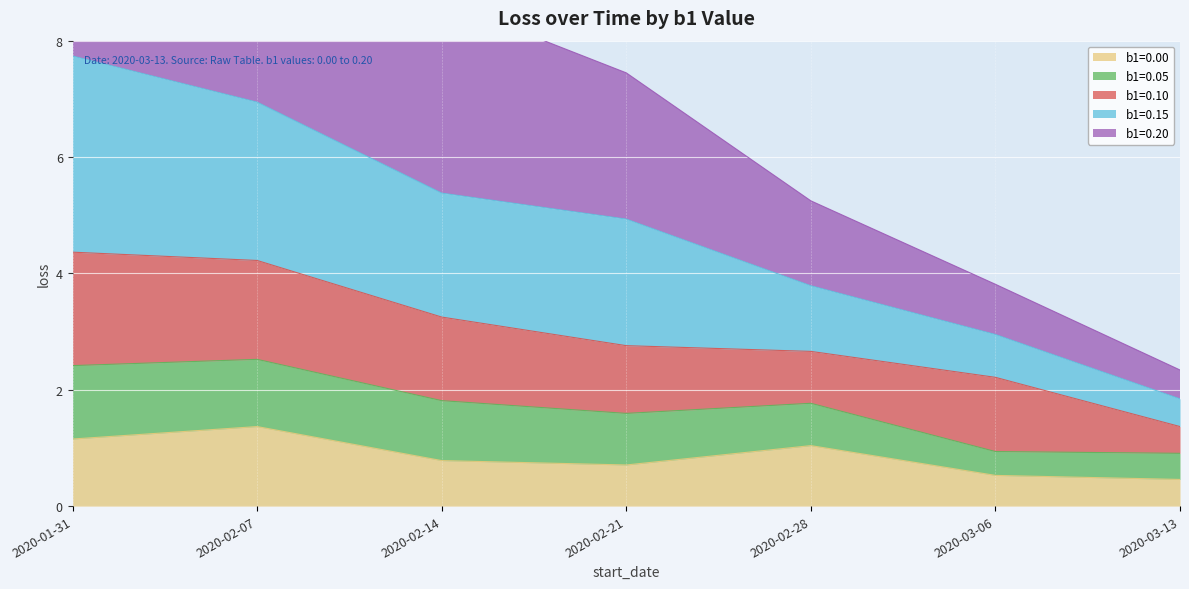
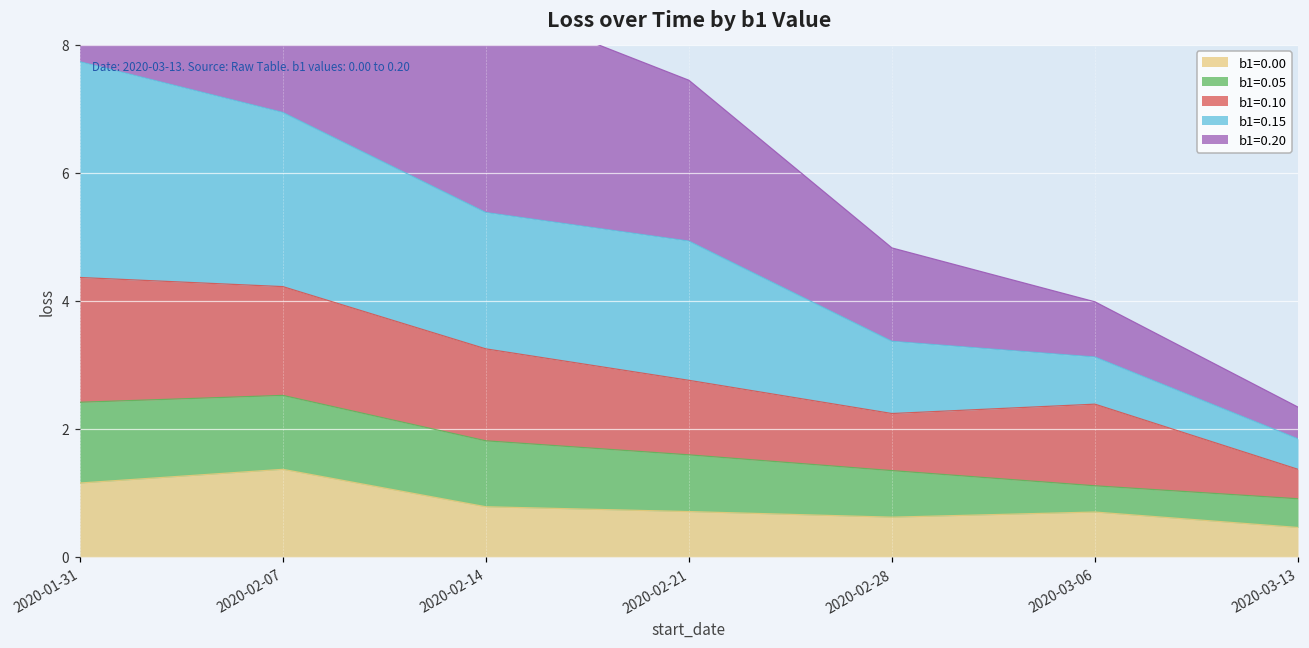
  {
    "b1=0.00": {
      "2020-01-31": 1.2,
      "2020-02-07": 1.4,
      "2020-02-14": 0.8,
      "2020-02-21": 0.7,
-     "2020-02-28": 1.0,
-     "2020-03-06": 0.5,
+     "2020-02-28": 0.6,
+     "2020-03-06": 0.7,
      "2020-03-13": 0.5
    },
    "b1=0.05": {
      "2020-01-31": 1.3,
      "2020-02-07": 1.2,
      "2020-02-14": 1.0,
      "2020-02-21": 0.9,
      "2020-02-28": 0.7,
      "2020-03-06": 0.4,
      "2020-03-13": 0.4
    },
    "b1=0.10": {
      "2020-01-31": 2.0,
      "2020-02-07": 1.7,
      "2020-02-14": 1.4,
      "2020-02-21": 1.2,
      "2020-02-28": 0.9,
      "2020-03-06": 1.3,
      "2020-03-13": 0.5
    },
    "b1=0.15": {
      "2020-02-07": 2.7,
      "2020-02-14": 2.1,
      "2020-02-21": 2.2,
      "2020-02-28": 1.1,
      "2020-03-06": 0.7,
      "2020-03-13": 0.5
    },
    "b1=0.20": {
      "2020-02-21": 2.5,
      "2020-02-28": 1.5,
      "2020-03-06": 0.9,
      "2020-03-13": 0.5
    }
  }
